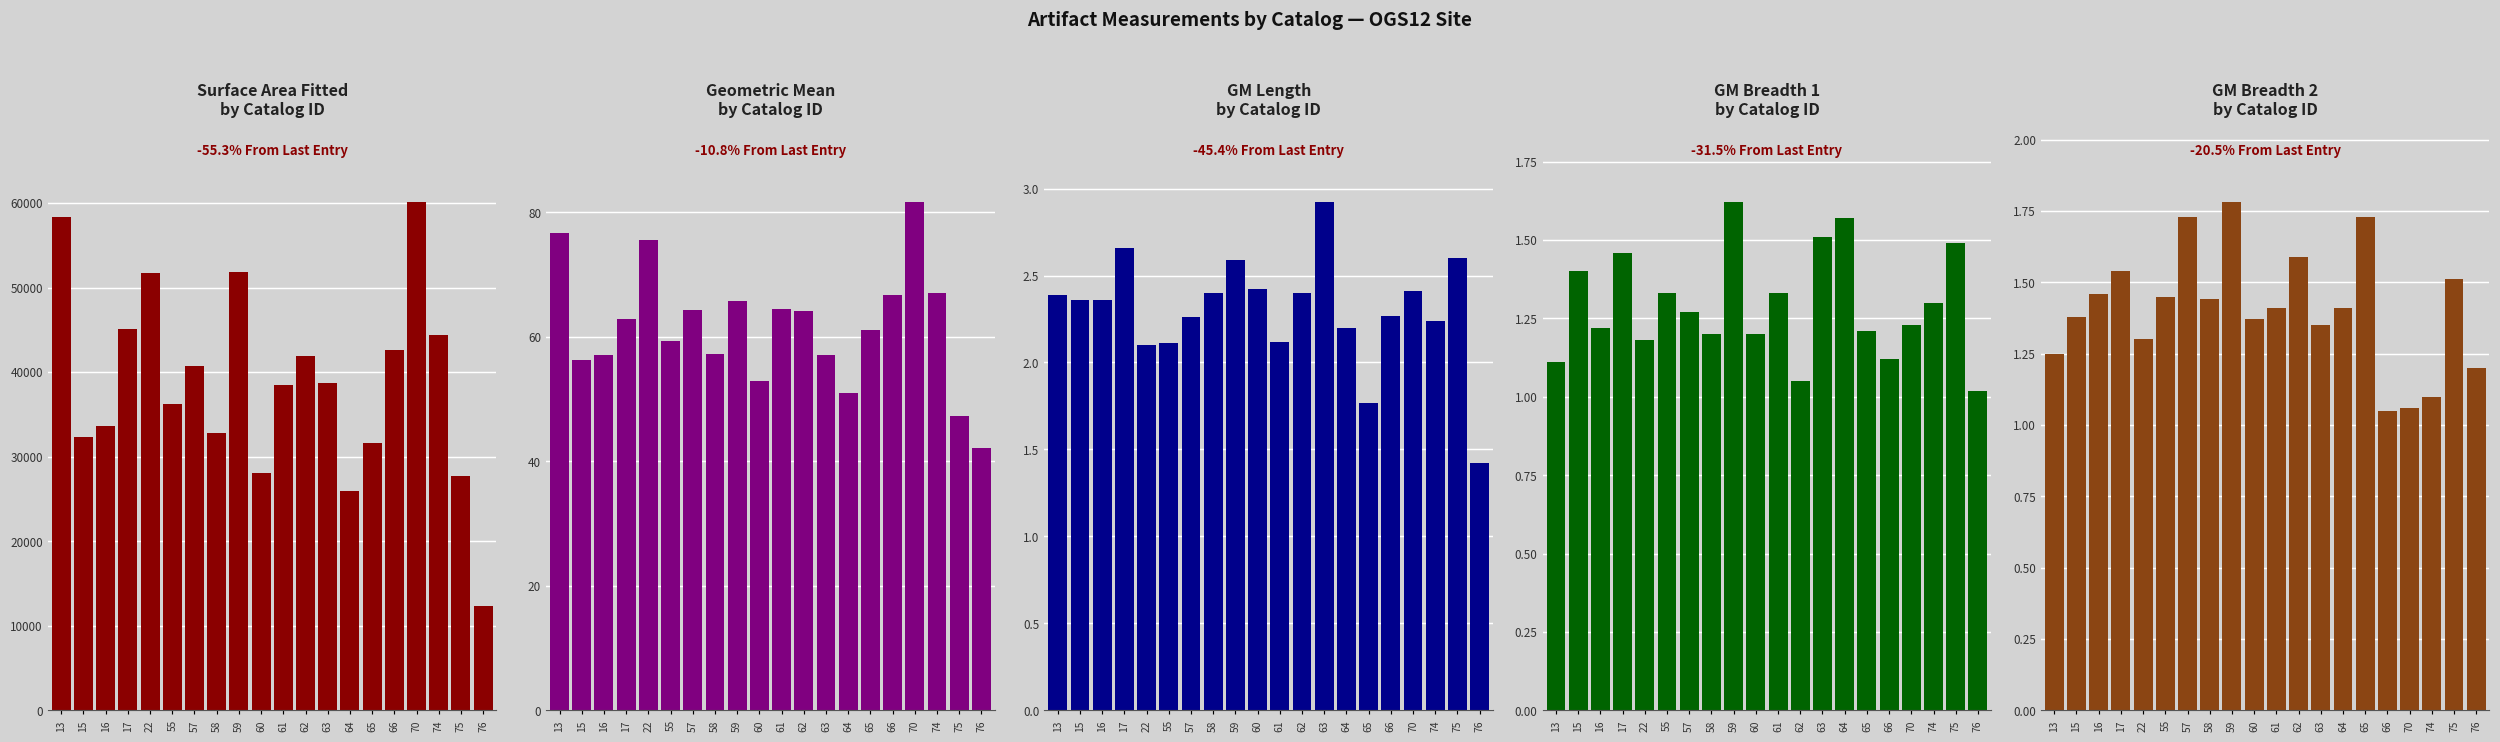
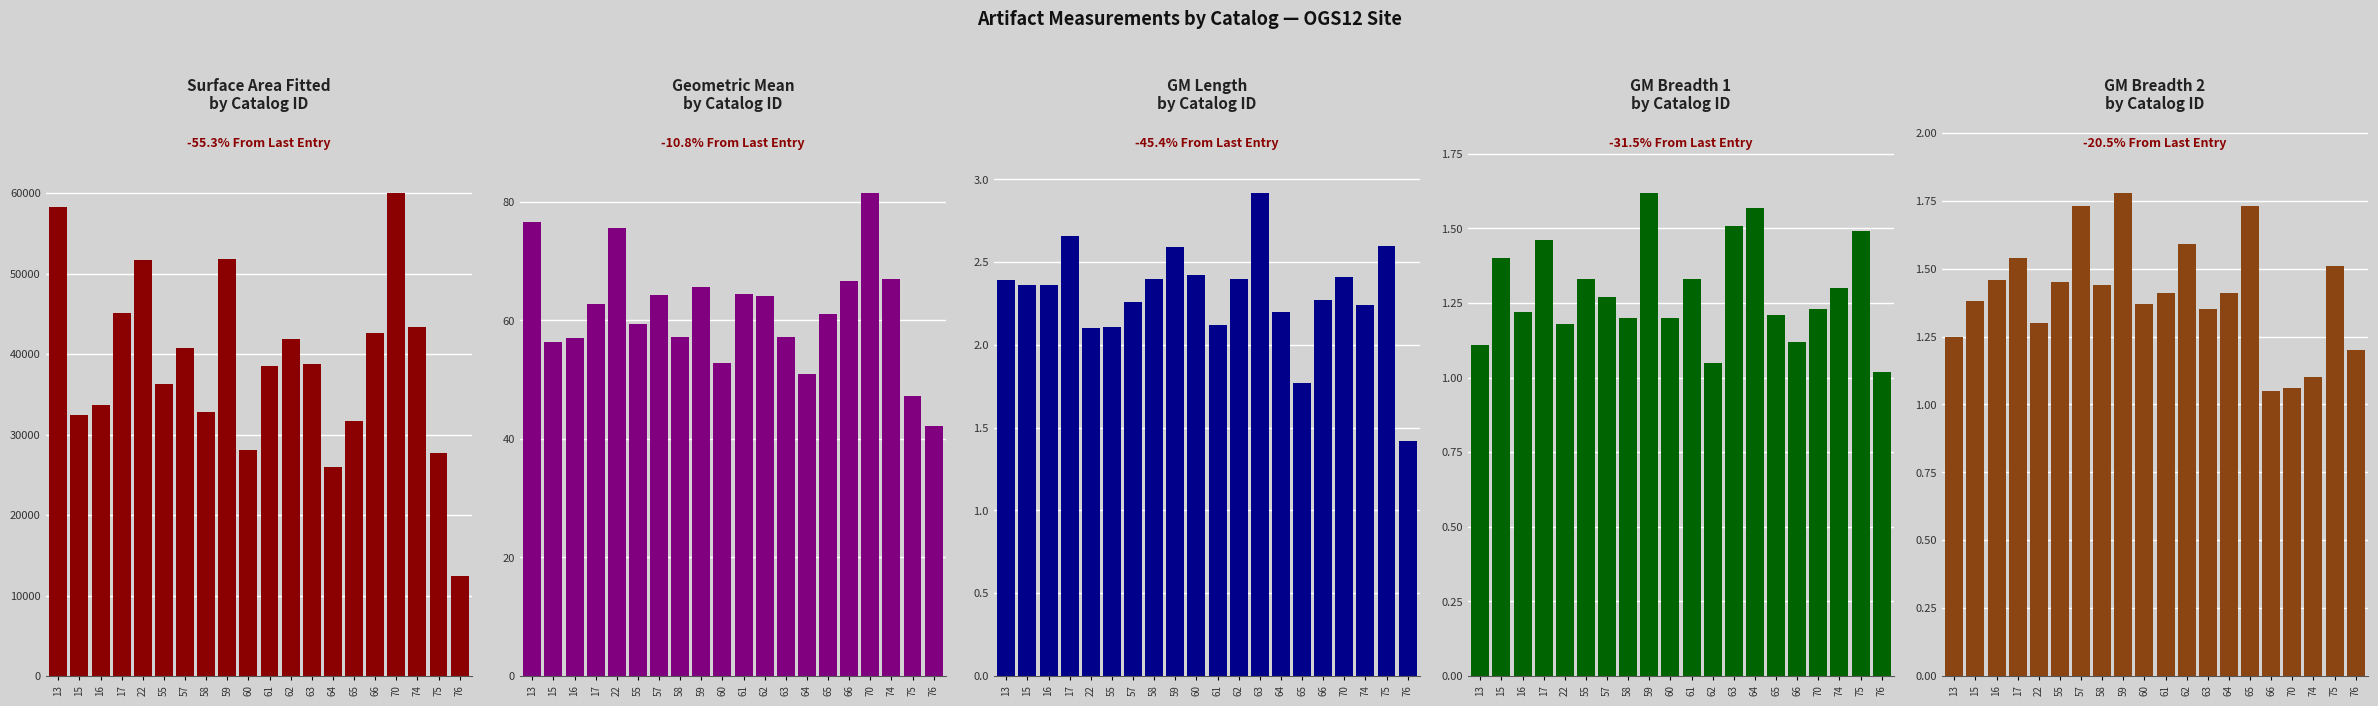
  {
    "Surface Area Fitted by Catalog ID": {
      "13": 58000,
      "15": 32000,
      "16": 34000,
      "17": 45000,
      "22": 52000,
      "55": 36000,
      "57": 41000,
      "58": 33000,
      "59": 52000,
      "60": 28000,
      "61": 39000,
      "62": 42000,
      "63": 39000,
      "64": 26000,
      "65": 32000,
      "66": 43000,
      "70": 60000,
-     "74": 44000,
+     "74": 43000,
      "75": 28000,
      "76": 12000
    },
    "Geometric Mean by Catalog ID": {
      "13": 77,
      "15": 56,
      "16": 57,
      "17": 63,
      "22": 76,
      "55": 59,
      "57": 64,
      "58": 57,
      "59": 66,
      "60": 53,
      "61": 65,
      "62": 64,
      "63": 57,
      "64": 51,
      "65": 61,
      "66": 67,
      "70": 82,
      "74": 67,
      "75": 47,
      "76": 42
    },
    "GM Length by Catalog ID": {
      "13": 2.39,
      "15": 2.36,
      "16": 2.36,
      "17": 2.66,
      "22": 2.10,
      "55": 2.11,
      "57": 2.26,
      "58": 2.40,
      "59": 2.59,
      "60": 2.42,
      "61": 2.12,
      "62": 2.40,
      "63": 2.92,
      "64": 2.20,
      "65": 1.77,
      "66": 2.27,
      "70": 2.41,
      "74": 2.24,
      "75": 2.60,
      "76": 1.42
    },
    "GM Breadth 1 by Catalog ID": {
      "13": 1.11,
      "15": 1.40,
      "16": 1.22,
      "17": 1.46,
      "22": 1.18,
      "55": 1.33,
      "57": 1.27,
      "58": 1.20,
      "59": 1.62,
      "60": 1.20,
      "61": 1.33,
      "62": 1.05,
      "63": 1.51,
      "64": 1.57,
      "65": 1.21,
      "66": 1.12,
      "70": 1.23,
      "74": 1.30,
      "75": 1.49,
      "76": 1.02
    },
    "GM Breadth 2 by Catalog ID": {
      "13": 1.25,
      "15": 1.38,
      "16": 1.46,
      "17": 1.54,
      "22": 1.30,
      "55": 1.45,
      "57": 1.73,
      "58": 1.44,
      "59": 1.78,
      "60": 1.37,
      "61": 1.41,
      "62": 1.59,
      "63": 1.35,
      "64": 1.41,
      "65": 1.73,
      "66": 1.05,
      "70": 1.06,
      "74": 1.10,
      "75": 1.51,
      "76": 1.20
    }
  }
